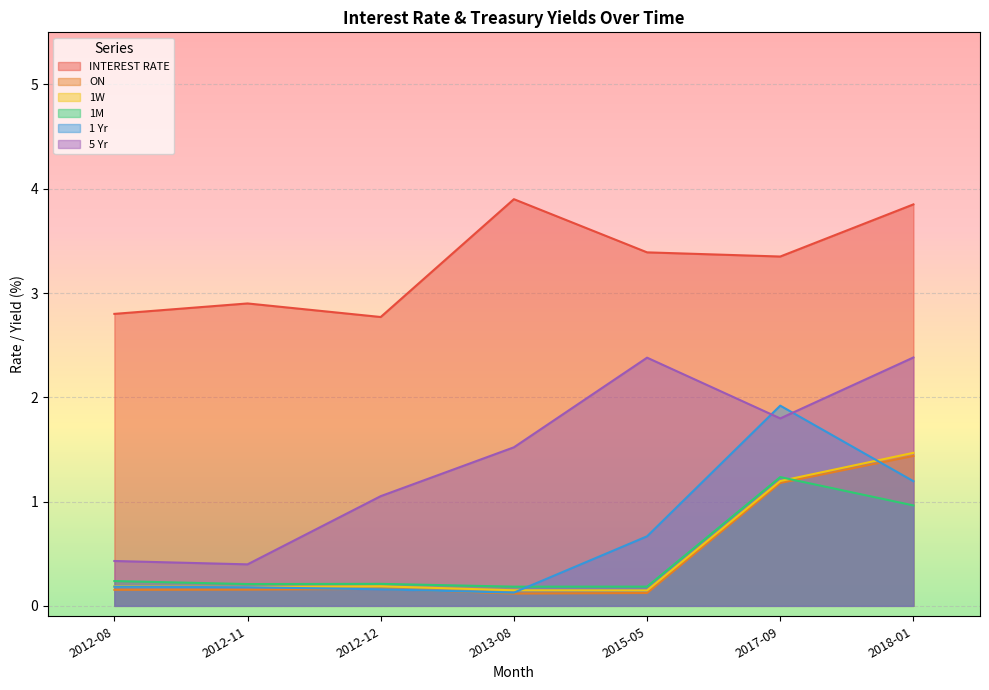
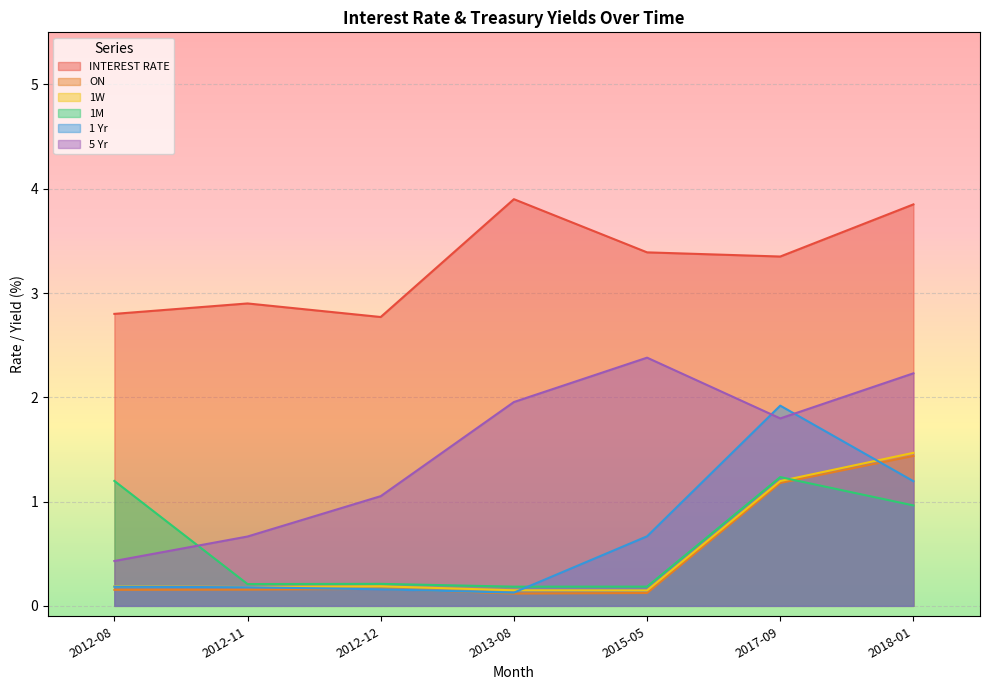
  {
    "1M": {
-     "2012-08": 0.24,
+     "2012-08": 1.20,
      "2012-11": 0.21,
      "2013-08": 0.18,
      "2015-05": 0.18,
      "2017-09": 1.23,
      "2018-01": 0.96
    },
    "1 Yr": {
      "2015-05": 0.67,
      "2017-09": 1.92,
      "2018-01": 1.20
    },
    "5 Yr": {
      "2012-08": 0.43,
-     "2012-11": 0.40,
+     "2012-11": 0.67,
      "2012-12": 1.05,
-     "2013-08": 1.52,
+     "2013-08": 1.95,
      "2015-05": 2.38,
      "2017-09": 1.80,
-     "2018-01": 2.38
+     "2018-01": 2.23
    }
  }
